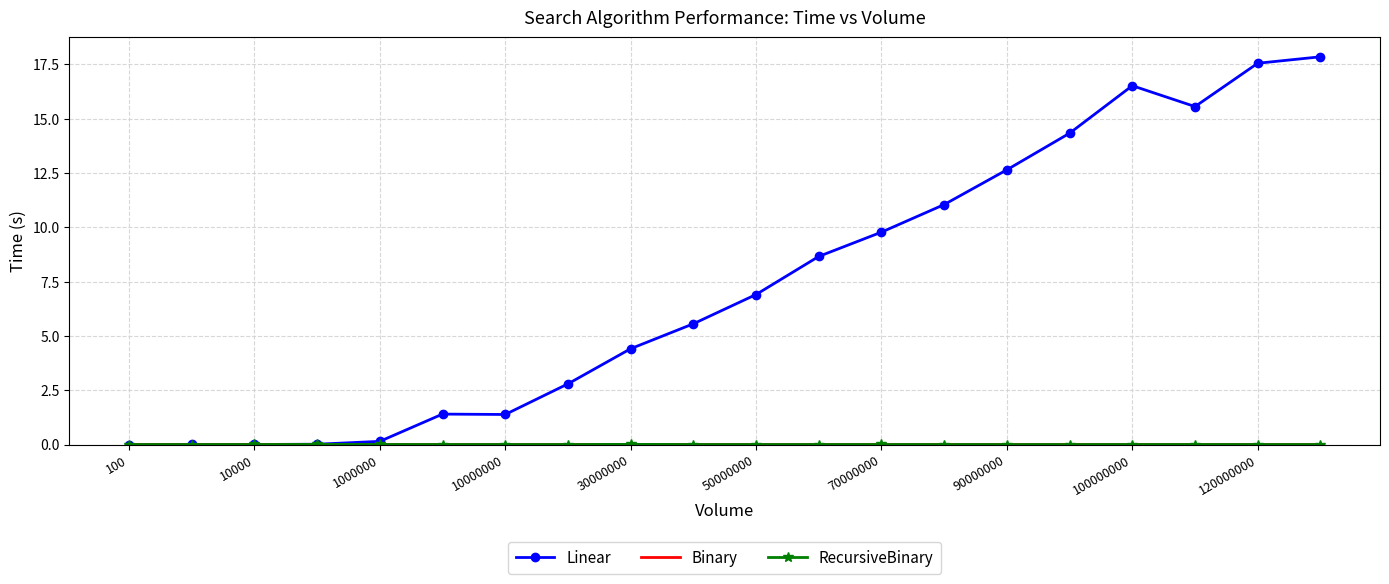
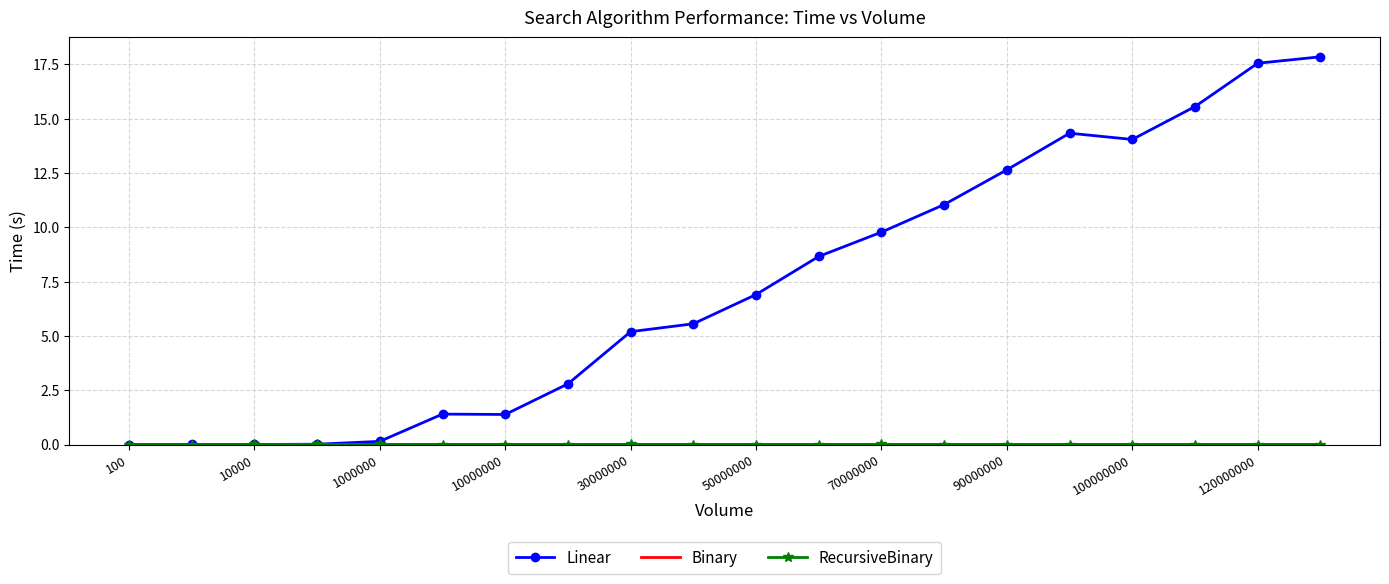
  {
    "Linear": {
      "1000000": 0.1,
      "10000000": 1.4,
-     "30000000": 4.4,
+     "30000000": 5.2,
      "50000000": 6.9,
      "70000000": 9.8,
      "90000000": 12.6,
-     "100000000": 16.5,
+     "100000000": 14.0,
      "120000000": 17.6
    },
    "RecursiveBinary": {
      "1000000": 0.0,
      "10000000": 0.0,
      "30000000": 0.0,
      "50000000": 0.0,
      "70000000": 0.0,
      "90000000": 0.0,
      "100000000": 0.0,
      "120000000": 0.0
    }
  }
